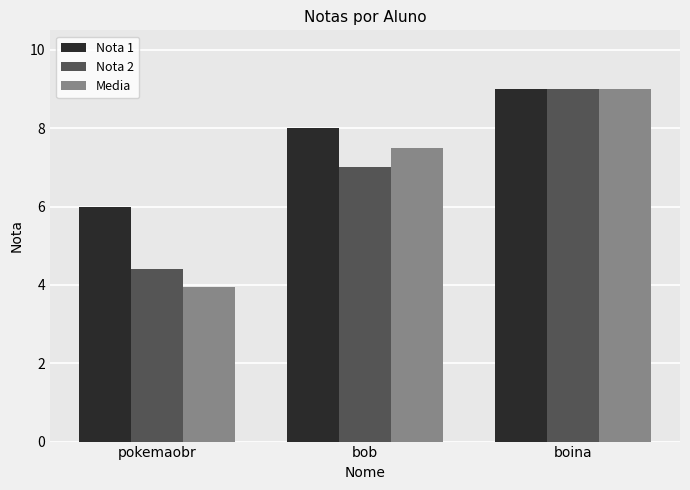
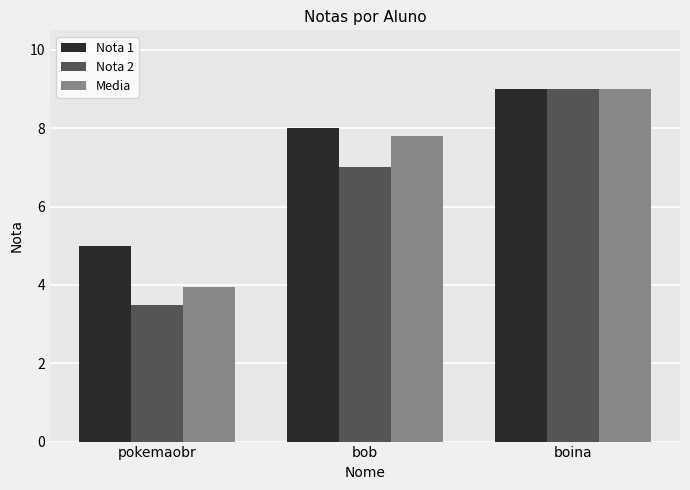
  {
    "Nota 1": {
-     "pokemaobr": 6,
+     "pokemaobr": 5,
      "bob": 8,
      "boina": 9
    },
    "Nota 2": {
-     "pokemaobr": 4.4,
+     "pokemaobr": 3.5,
      "bob": 7.0,
      "boina": 9.0
    },
    "Media": {
      "pokemaobr": 4.0,
-     "bob": 7.5,
+     "bob": 7.8,
      "boina": 9.0
    }
  }
